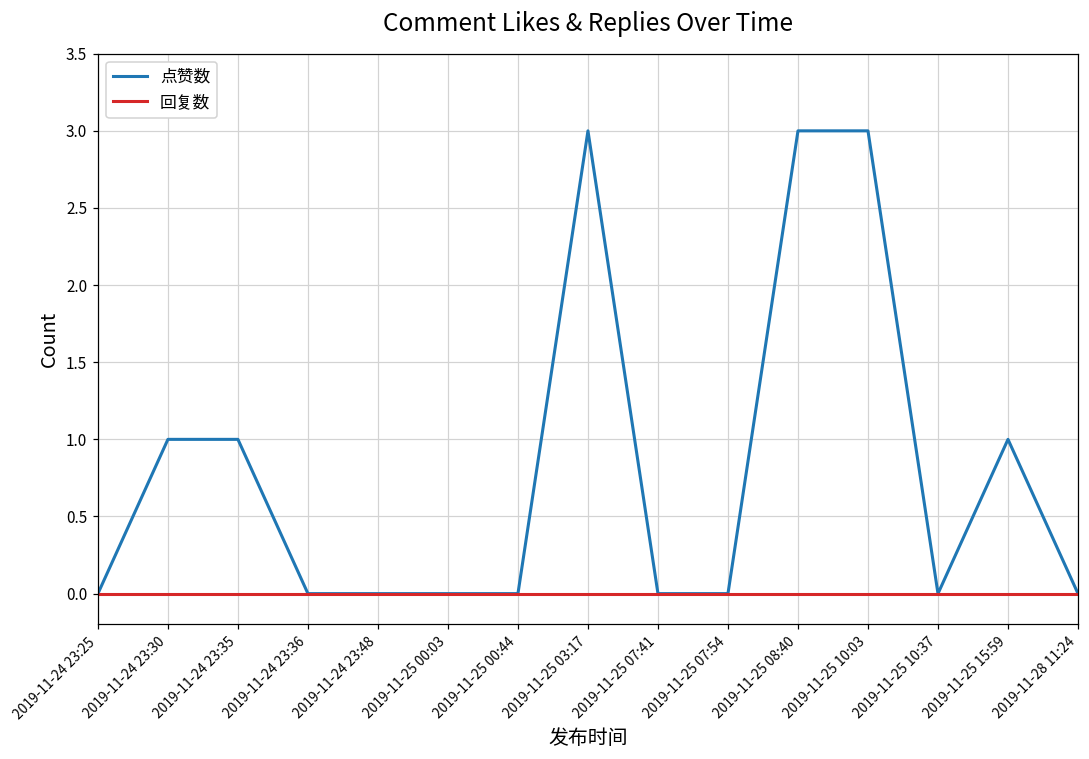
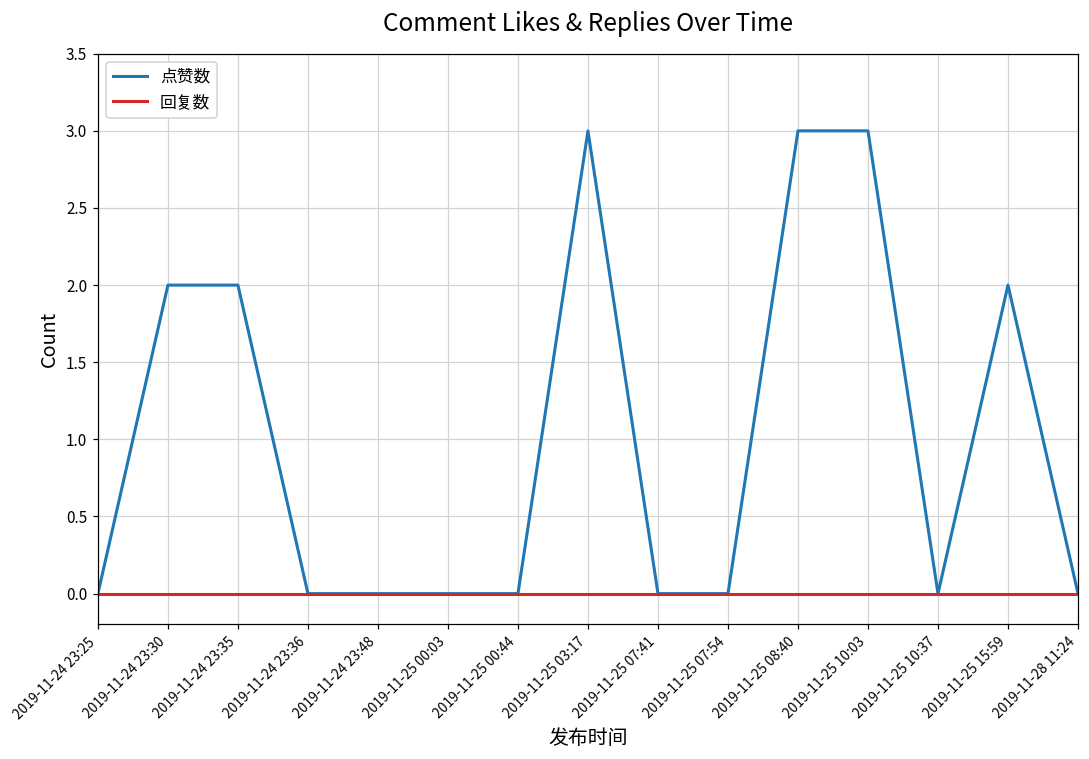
  {
    "点赞数": {
-     "2019-11-24 23:30": 1,
-     "2019-11-24 23:35": 1,
+     "2019-11-24 23:30": 2,
+     "2019-11-24 23:35": 2,
      "2019-11-25 03:17": 3,
      "2019-11-25 08:40": 3,
      "2019-11-25 10:03": 3,
-     "2019-11-25 15:59": 1
+     "2019-11-25 15:59": 2
    },
    "回复数": {
      "2019-11-24 23:30": 0,
      "2019-11-24 23:35": 0,
      "2019-11-25 03:17": 0,
      "2019-11-25 08:40": 0,
      "2019-11-25 10:03": 0,
      "2019-11-25 15:59": 0
    }
  }
